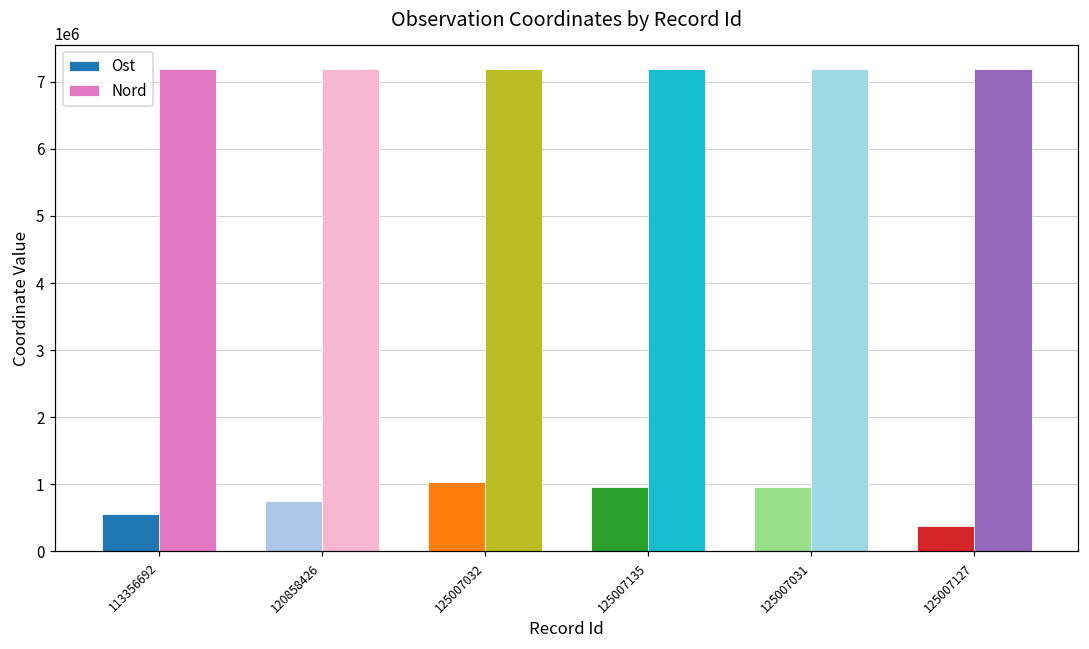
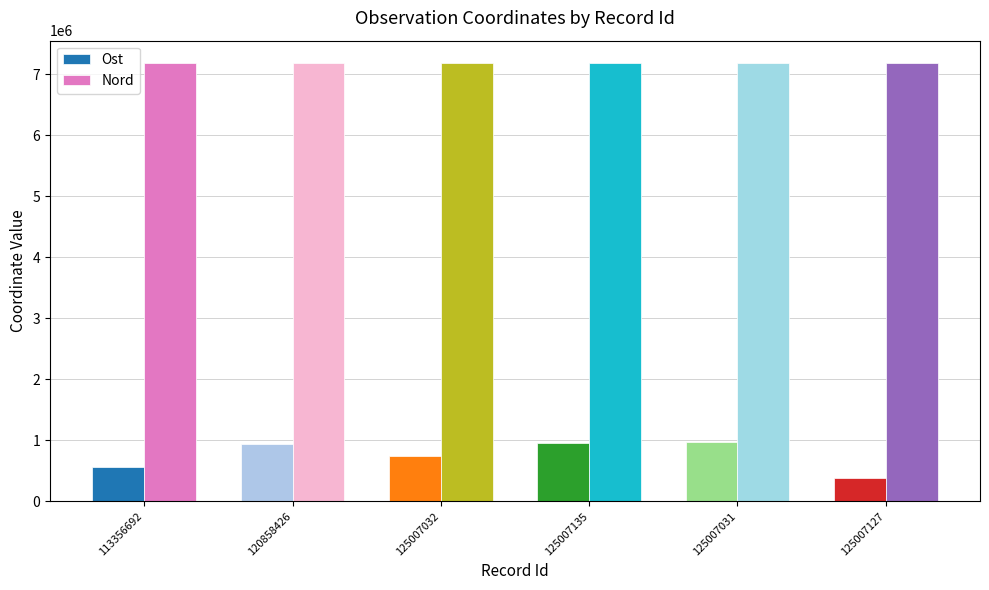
  {
    "Ost": {
      "113356692": 600000,
-     "120858426": 700000,
-     "125007032": 1000000,
+     "120858426": 900000,
+     "125007032": 700000,
      "125007135": 1000000,
      "125007031": 1000000,
      "125007127": 400000
    },
    "Nord": {
      "113356692": 7200000,
      "120858426": 7200000,
      "125007032": 7200000,
      "125007135": 7200000,
      "125007031": 7200000,
      "125007127": 7200000
    }
  }
